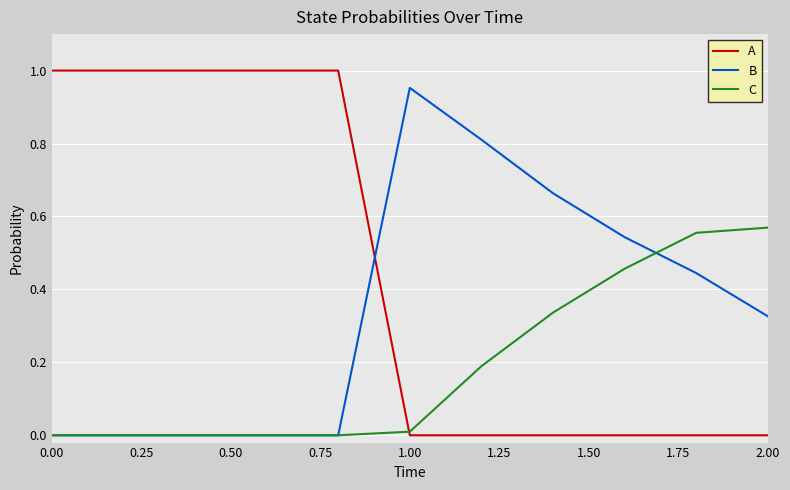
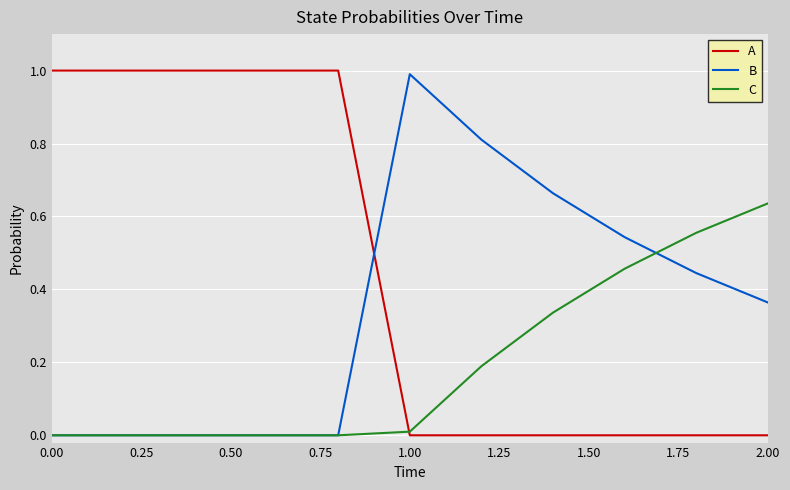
  {
    "A": {
      "0.00": 1.00,
      "1.00": 0.00,
      "2.00": 0.00
    },
    "B": {
-     "1.00": 0.95,
-     "2.00": 0.33
+     "1.00": 0.99,
+     "2.00": 0.36
    },
    "C": {
      "1.00": 0.01,
-     "2.00": 0.57
+     "2.00": 0.64
    }
  }
